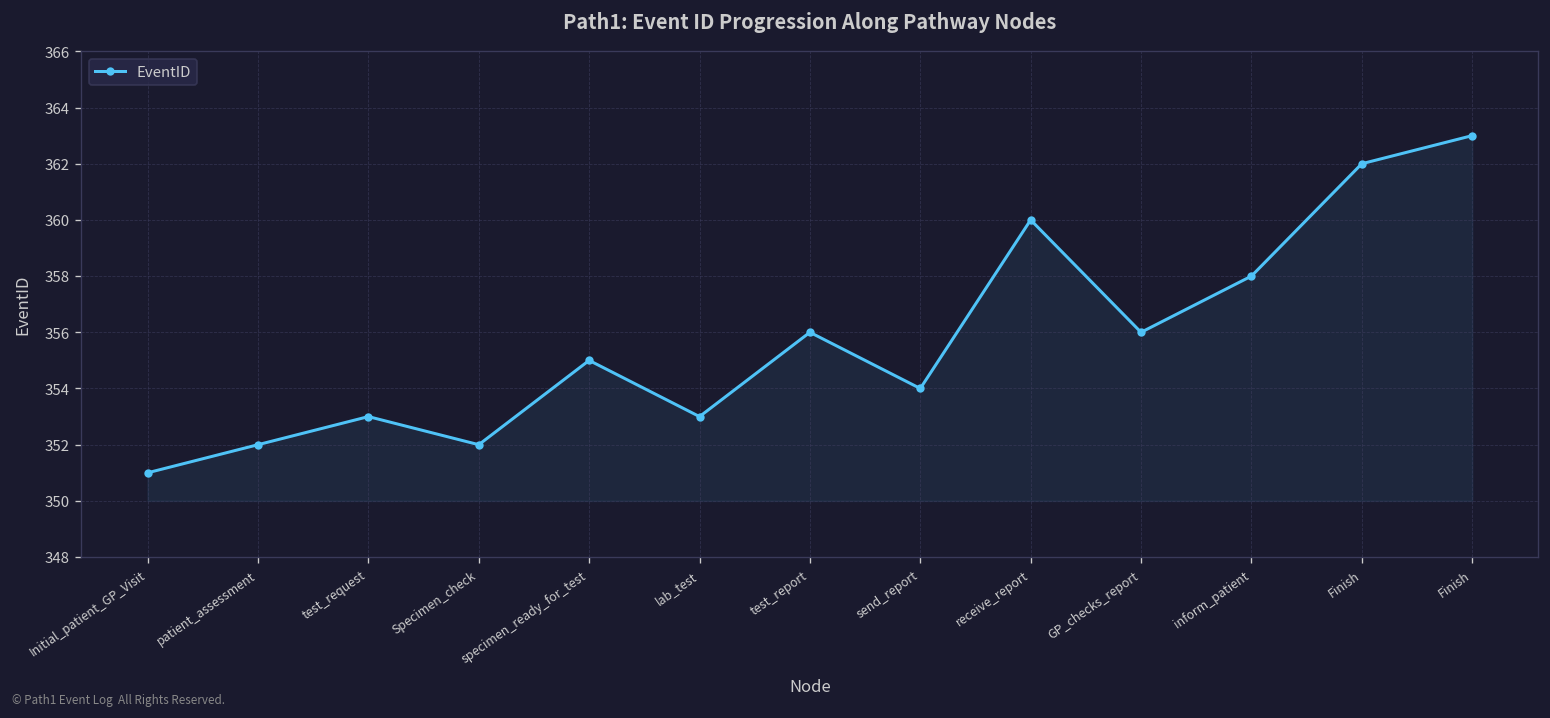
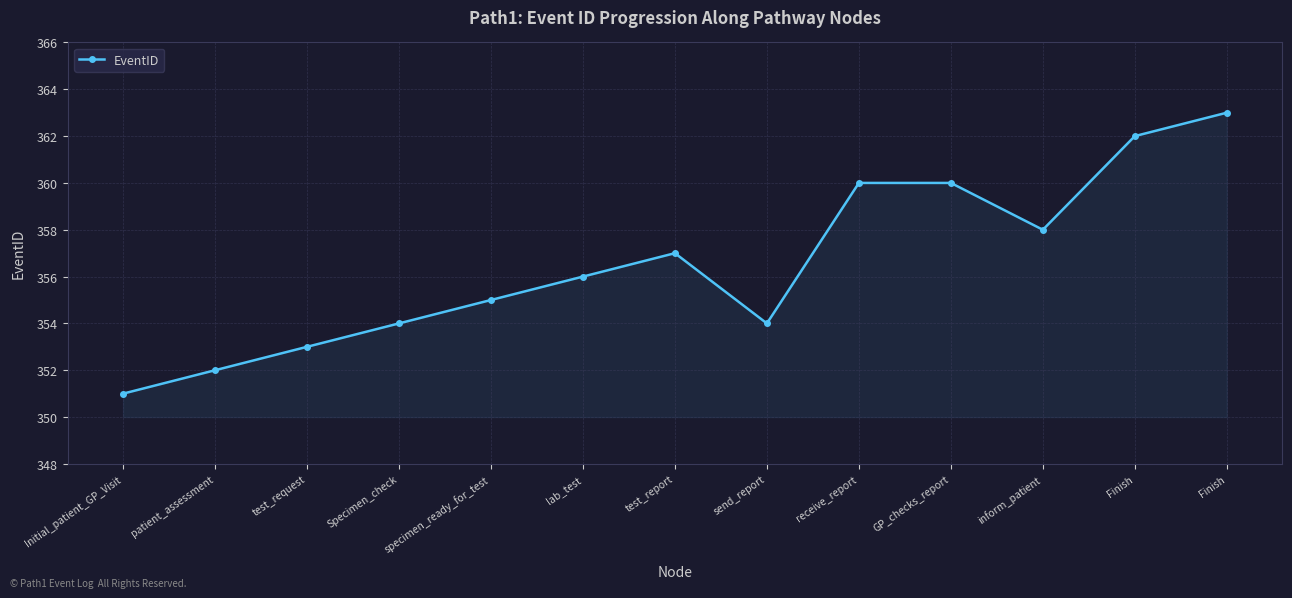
  {
    "Initial_patient_GP_Visit": 351,
    "patient_assessment": 352,
    "test_request": 353,
-   "Specimen_check": 352,
+   "Specimen_check": 354,
    "specimen_ready_for_test": 355,
-   "lab_test": 353,
-   "test_report": 356,
+   "lab_test": 356,
+   "test_report": 357,
    "send_report": 354,
    "receive_report": 360,
-   "GP_checks_report": 356,
+   "GP_checks_report": 360,
    "inform_patient": 358
  }
